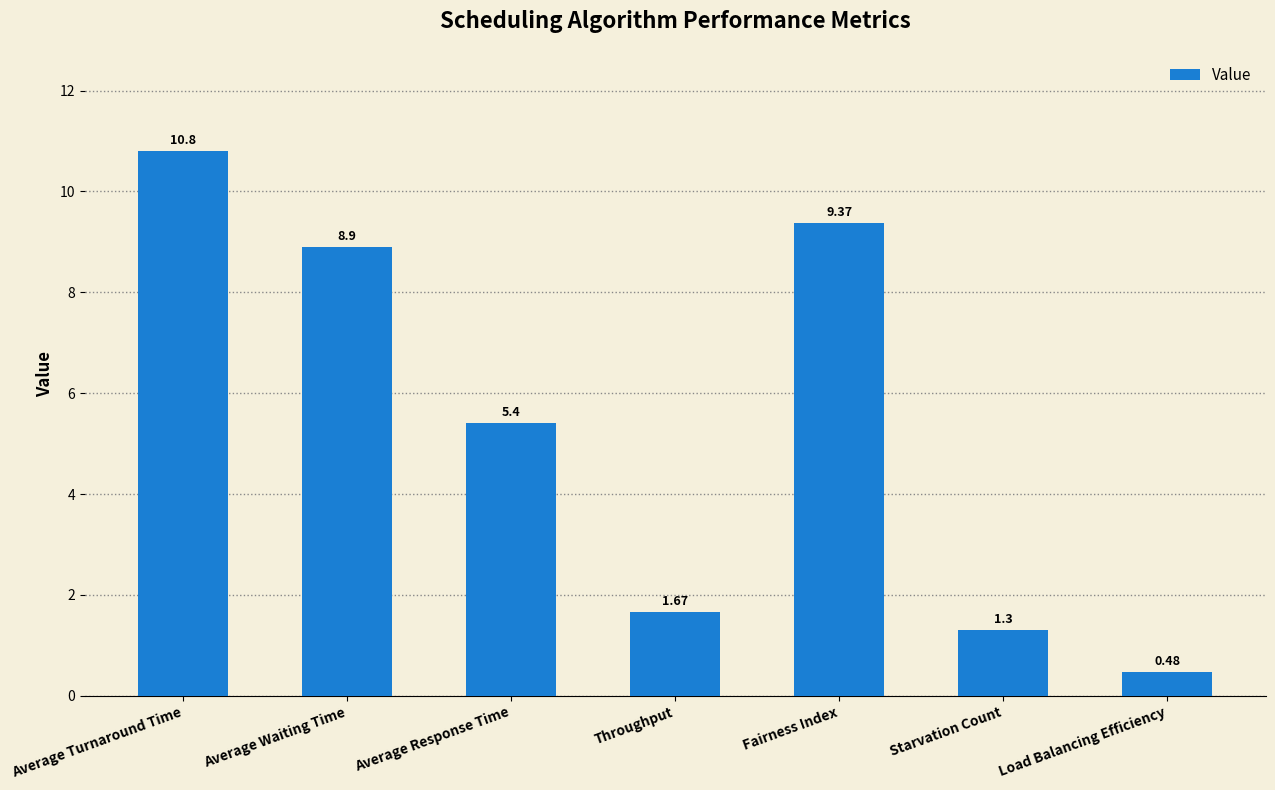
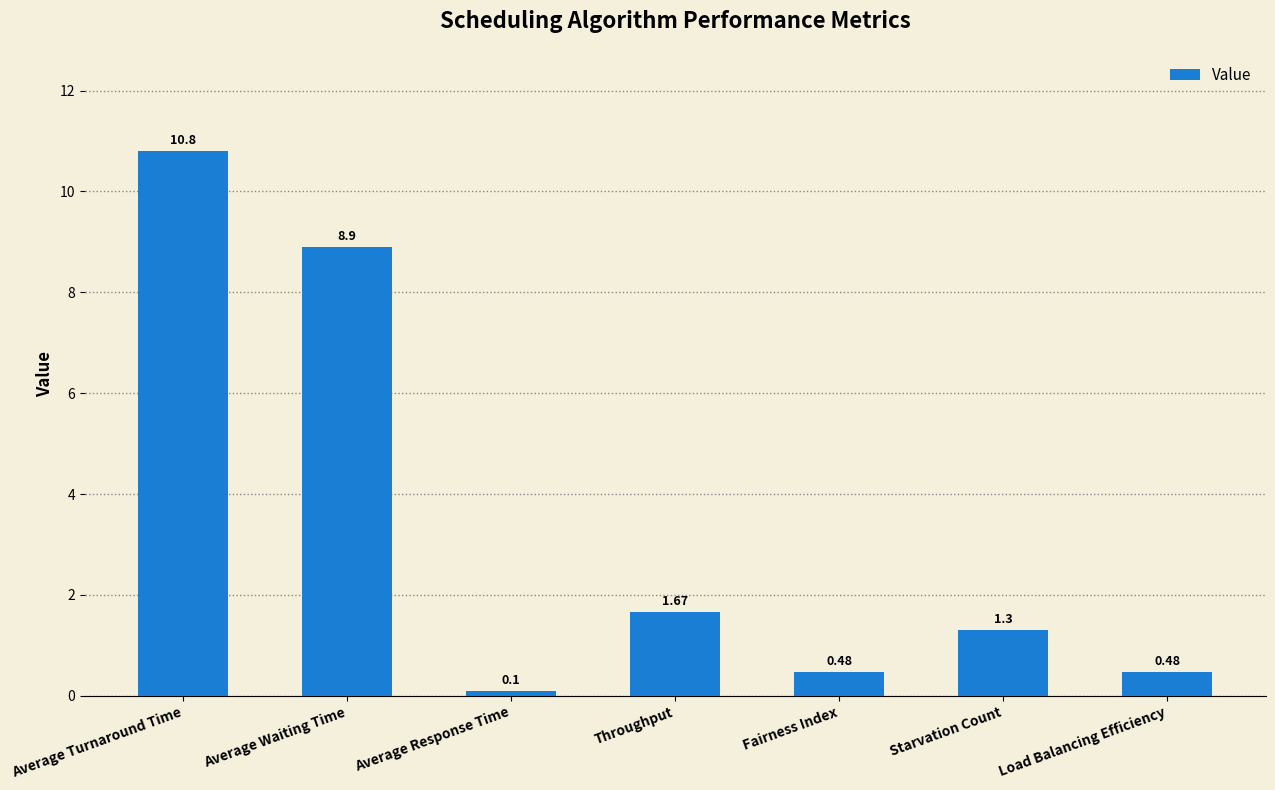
  {
    "Average Turnaround Time": 10.8,
    "Average Waiting Time": 8.9,
-   "Average Response Time": 5.4,
+   "Average Response Time": 0.1,
    "Throughput": 1.67,
-   "Fairness Index": 9.37,
+   "Fairness Index": 0.48,
    "Starvation Count": 1.3,
    "Load Balancing Efficiency": 0.48
  }
